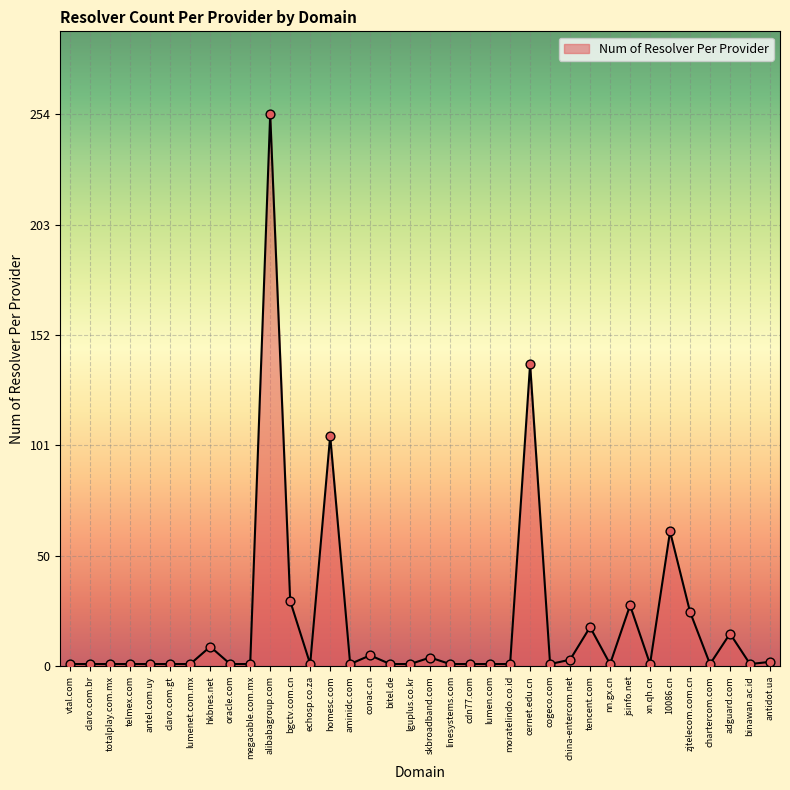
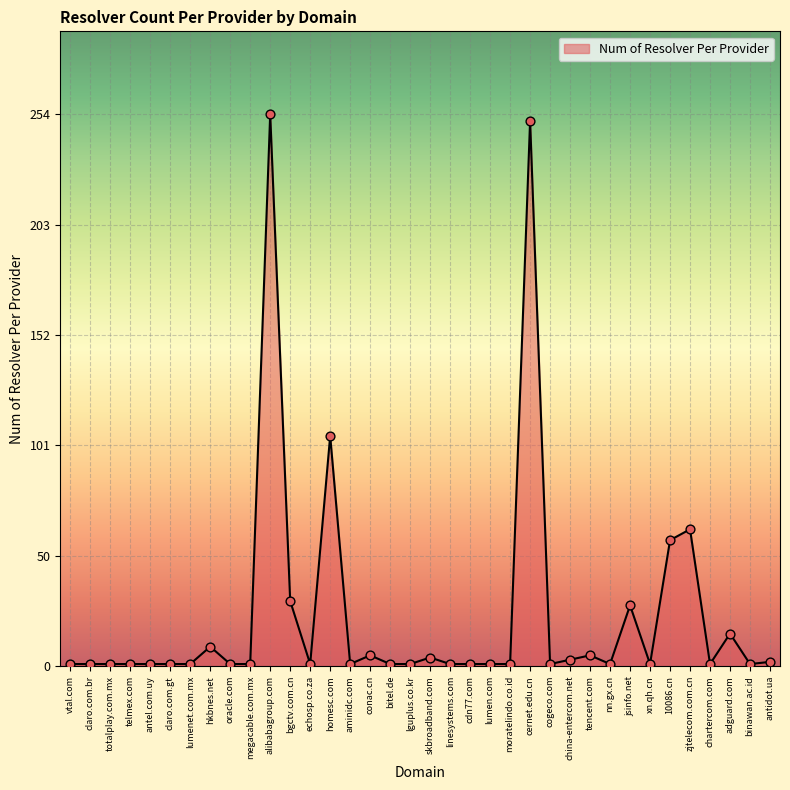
  {
    "vtal.com": 1,
    "claro.com.br": 1,
    "totalplay.com.mx": 1,
    "telmex.com": 1,
    "antel.com.uy": 1,
    "claro.com.gt": 1,
    "lumenet.com.mx": 1,
    "hkbnes.net": 9,
    "oracle.com": 1,
    "megacable.com.mx": 1,
    "alibabagroup.com": 254,
    "bgctv.com.cn": 30,
    "echosp.co.za": 1,
    "homesc.com": 106,
    "aminidc.com": 1,
    "conac.cn": 5,
    "bitel.de": 1,
    "lguplus.co.kr": 1,
    "skbroadband.com": 4,
    "linesystems.com": 1,
    "cdn77.com": 1,
    "lumen.com": 1,
    "moratelindo.co.id": 1,
-   "cernet.edu.cn": 139,
+   "cernet.edu.cn": 251,
    "cogeco.com": 1,
    "china-entercom.net": 3,
-   "tencent.com": 18,
+   "tencent.com": 5,
    "nn.gx.cn": 1,
    "jsinfo.net": 28,
    "xn.qh.cn": 1,
-   "10086.cn": 62,
-   "zjtelecom.com.cn": 25,
+   "10086.cn": 58,
+   "zjtelecom.com.cn": 63,
    "chartercom.com": 1,
    "adguard.com": 15,
    "binawan.ac.id": 1,
    "antidot.ua": 2
  }
